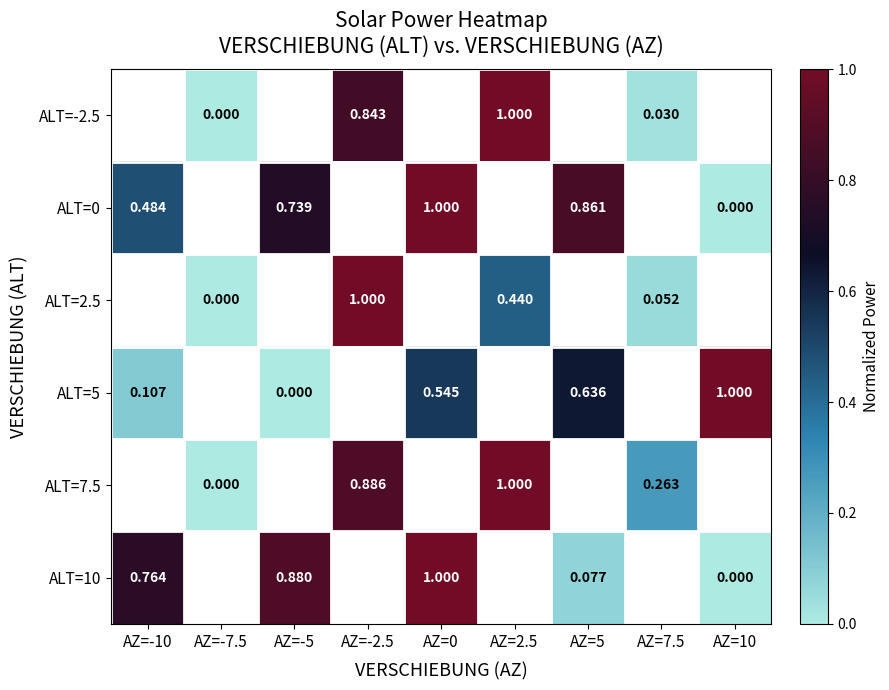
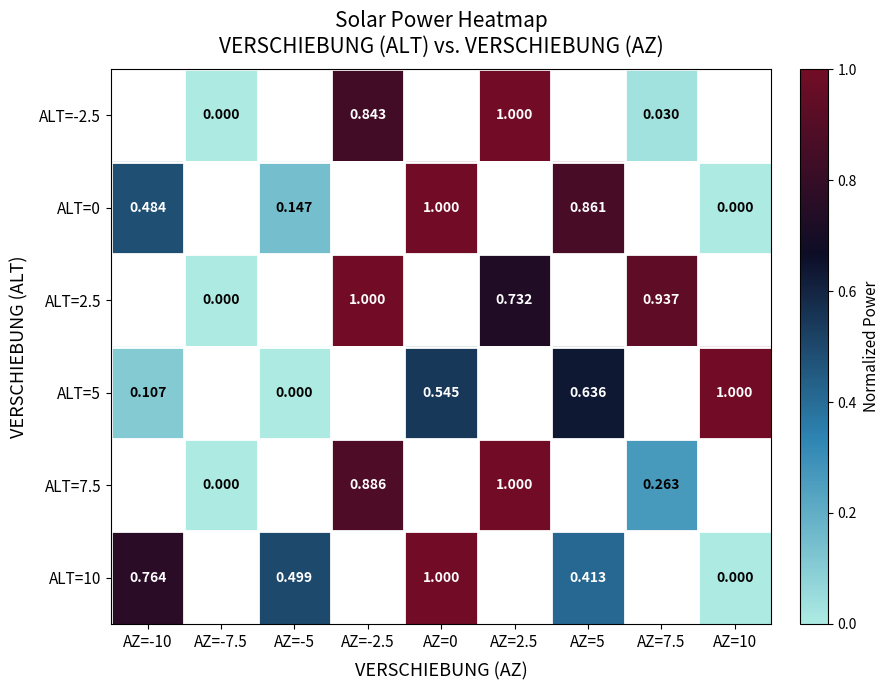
  {
    "ALT=-2.5": {
      "AZ=-7.5": 0.000,
      "AZ=-2.5": 0.843,
      "AZ=2.5": 1.000,
      "AZ=7.5": 0.030
    },
    "ALT=0": {
      "AZ=-10": 0.484,
-     "AZ=-5": 0.739,
+     "AZ=-5": 0.147,
      "AZ=0": 1.000,
      "AZ=5": 0.861,
      "AZ=10": 0.000
    },
    "ALT=2.5": {
      "AZ=-7.5": 0.000,
      "AZ=-2.5": 1.000,
-     "AZ=2.5": 0.440,
-     "AZ=7.5": 0.052
+     "AZ=2.5": 0.732,
+     "AZ=7.5": 0.937
    },
    "ALT=5": {
      "AZ=-10": 0.107,
      "AZ=-5": 0.000,
      "AZ=0": 0.545,
      "AZ=5": 0.636,
      "AZ=10": 1.000
    },
    "ALT=7.5": {
      "AZ=-7.5": 0.000,
      "AZ=-2.5": 0.886,
      "AZ=2.5": 1.000,
      "AZ=7.5": 0.263
    },
    "ALT=10": {
      "AZ=-10": 0.764,
-     "AZ=-5": 0.880,
+     "AZ=-5": 0.499,
      "AZ=0": 1.000,
-     "AZ=5": 0.077,
+     "AZ=5": 0.413,
      "AZ=10": 0.000
    }
  }
